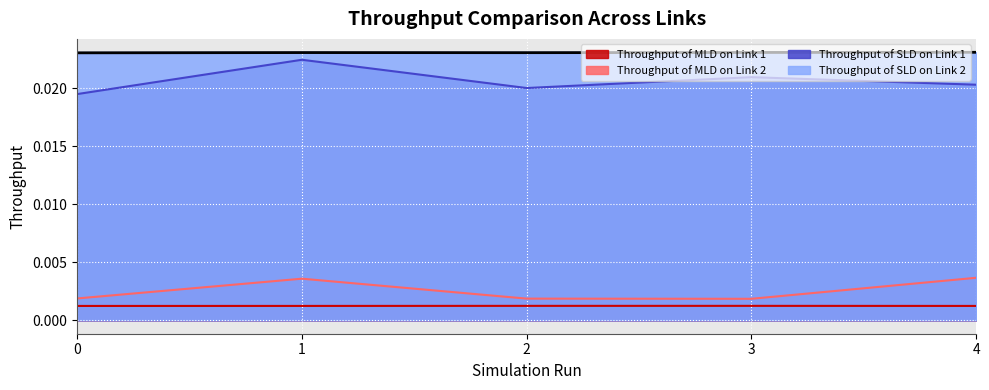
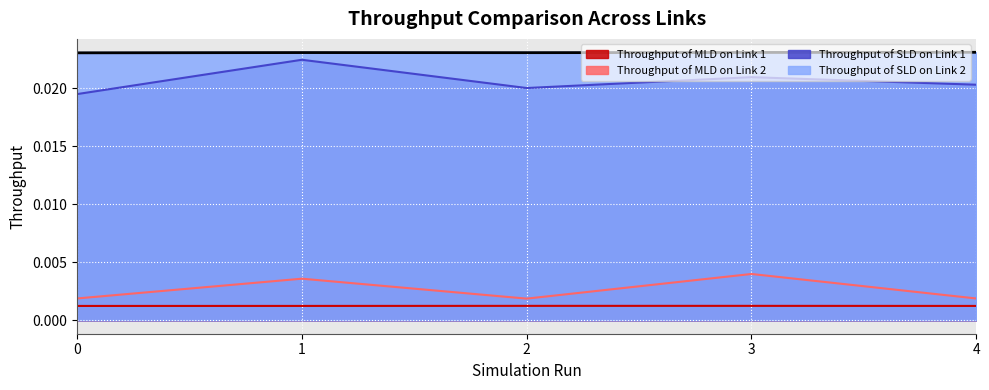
  {
    "Throughput of MLD on Link 1": {
      "0": 0.0012,
      "1": 0.0012,
      "2": 0.0012,
      "3": 0.0012,
      "4": 0.0012
    },
    "Throughput of MLD on Link 2": {
      "0": 0.0019,
      "1": 0.0036,
      "2": 0.0019,
-     "3": 0.0019,
-     "4": 0.0037
+     "3": 0.0040,
+     "4": 0.0019
    },
    "Throughput of SLD on Link 1": {
      "0": 0.0195,
      "1": 0.0224,
      "2": 0.0200,
      "4": 0.0203
    },
    "Throughput of SLD on Link 2": {
      "0": 0.0230,
      "1": 0.0231,
      "2": 0.0231,
      "4": 0.0231
    }
  }
